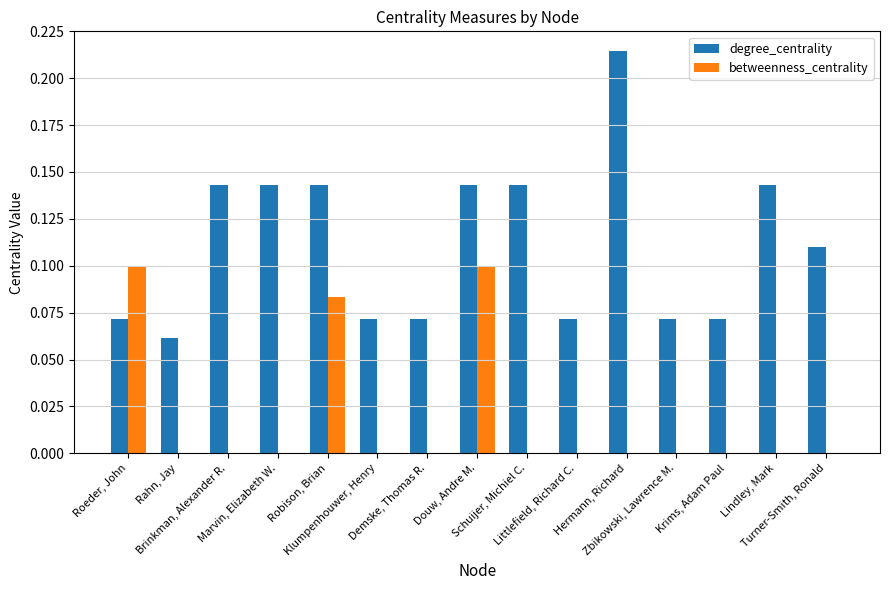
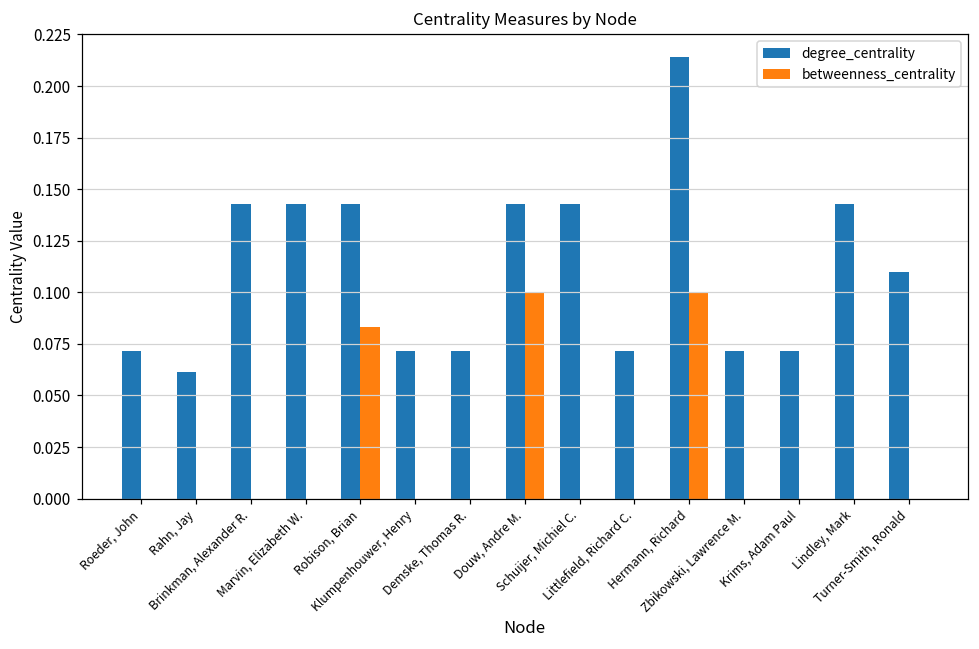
  {
    "degree_centrality": {
      "Roeder, John": 0.071,
      "Rahn, Jay": 0.062,
      "Brinkman, Alexander R.": 0.143,
      "Marvin, Elizabeth W.": 0.143,
      "Robison, Brian": 0.143,
      "Klumpenhouwer, Henry": 0.071,
      "Demske, Thomas R.": 0.071,
      "Douw, Andre M.": 0.143,
      "Schuijer, Michiel C.": 0.143,
      "Littlefield, Richard C.": 0.071,
      "Hermann, Richard": 0.214,
      "Zbikowski, Lawrence M.": 0.071,
      "Krims, Adam Paul": 0.071,
      "Lindley, Mark": 0.143,
      "Turner-Smith, Ronald": 0.110
    },
    "betweenness_centrality": {
-     "Roeder, John": 0.1,
+     "Roeder, John": 0.0,
      "Rahn, Jay": 0.0,
      "Brinkman, Alexander R.": 0.0,
      "Marvin, Elizabeth W.": 0.0,
      "Robison, Brian": 0.083,
      "Klumpenhouwer, Henry": 0.0,
      "Demske, Thomas R.": 0.0,
      "Douw, Andre M.": 0.1,
      "Schuijer, Michiel C.": 0.0,
      "Littlefield, Richard C.": 0.0,
-     "Hermann, Richard": 0.0,
+     "Hermann, Richard": 0.1,
      "Zbikowski, Lawrence M.": 0.0,
      "Krims, Adam Paul": 0.0,
      "Lindley, Mark": 0.0,
      "Turner-Smith, Ronald": 0.0
    }
  }
